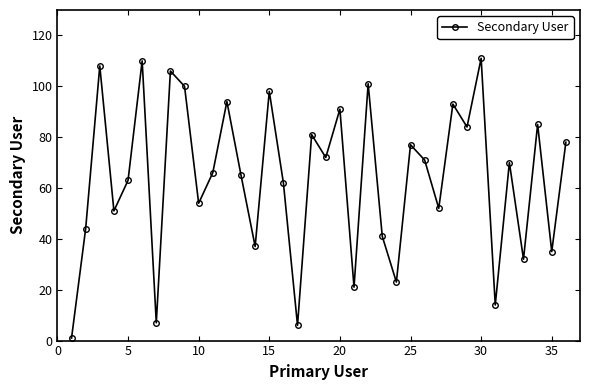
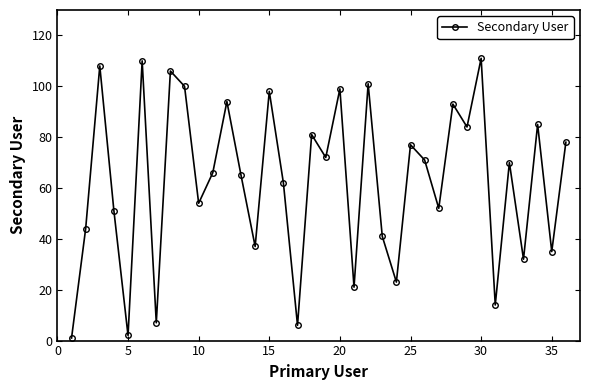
  {
-   "5": 63,
+   "5": 2,
    "10": 54,
    "15": 98,
-   "20": 91,
+   "20": 99,
    "25": 77,
    "30": 111,
    "35": 35
  }
